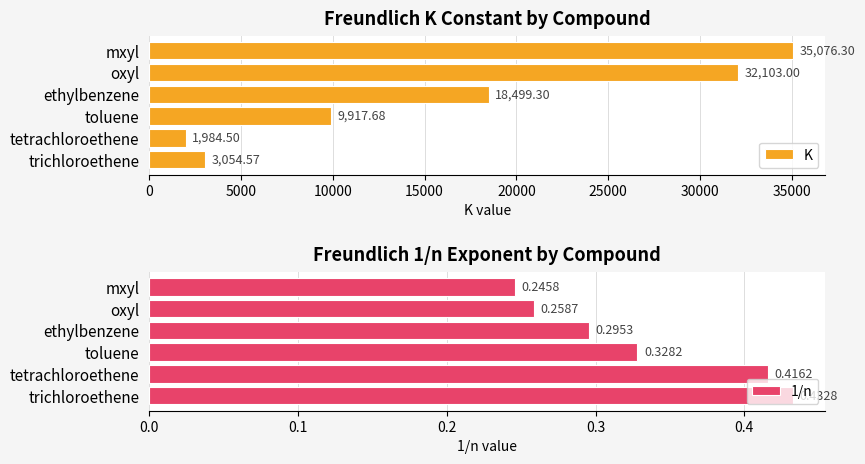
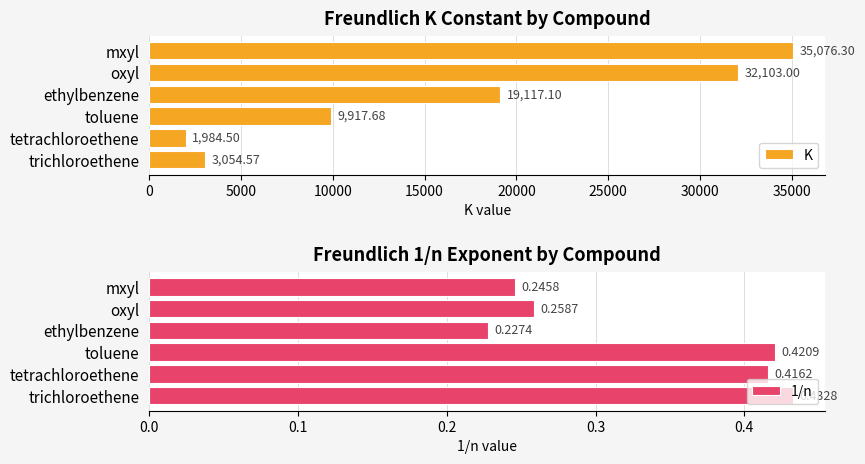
  {
    "Freundlich K Constant by Compound": {
      "mxyl": "35,076.30",
      "oxyl": "32,103.00",
-     "ethylbenzene": "18,499.30",
+     "ethylbenzene": "19,117.10",
      "toluene": "9,917.68",
      "tetrachloroethene": "1,984.50",
      "trichloroethene": "3,054.57"
    },
    "Freundlich 1/n Exponent by Compound": {
      "mxyl": "0.2458",
      "oxyl": "0.2587",
-     "ethylbenzene": "0.2953",
-     "toluene": "0.3282"
+     "ethylbenzene": "0.2274",
+     "toluene": "0.4209"
    }
  }
